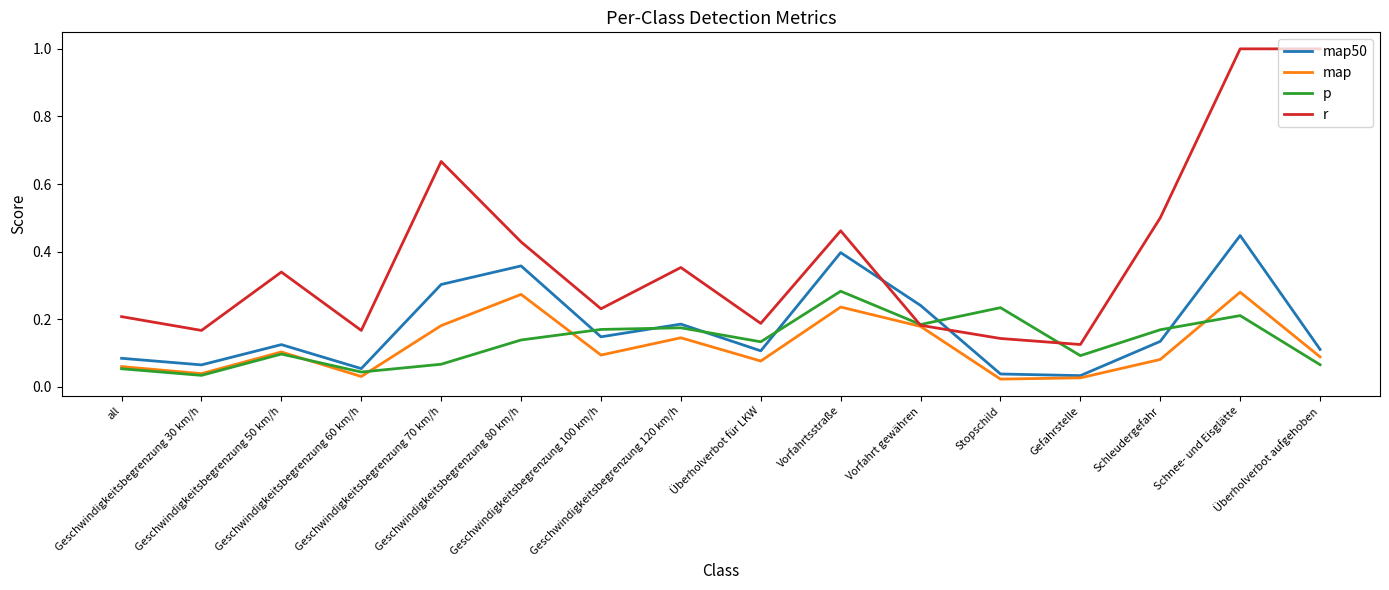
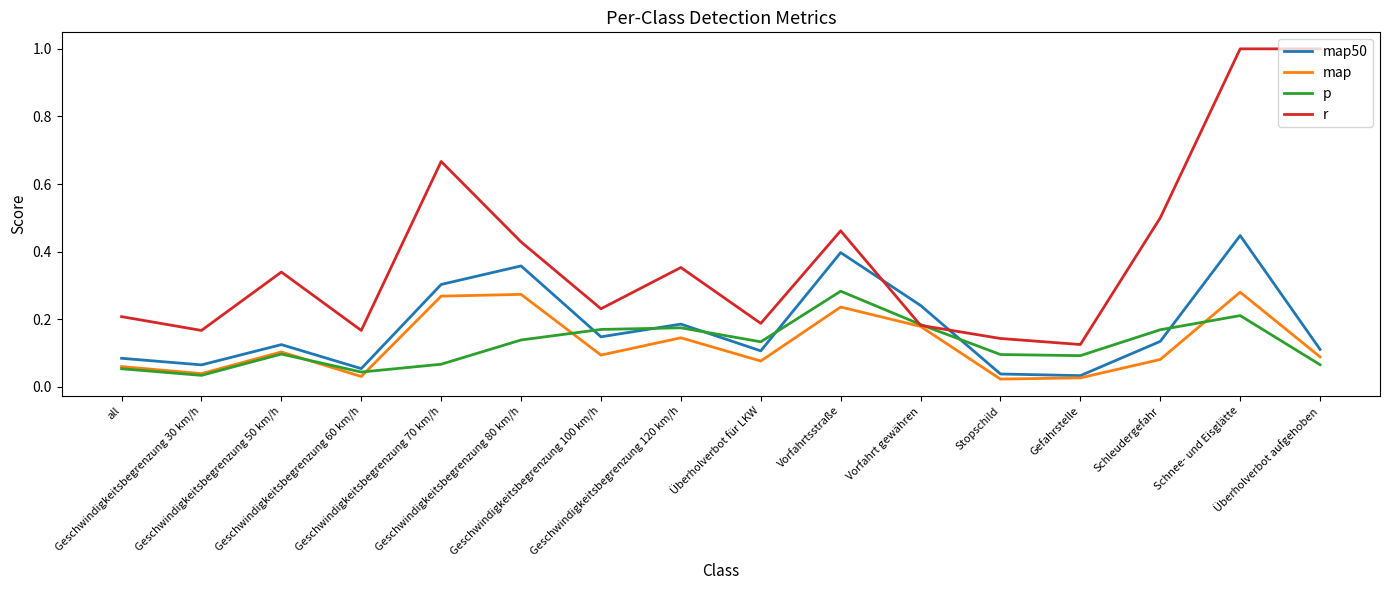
  {
    "map50": {
      "all": 0.08,
      "Geschwindigkeitsbegrenzung 30 km/h": 0.06,
      "Geschwindigkeitsbegrenzung 50 km/h": 0.12,
      "Geschwindigkeitsbegrenzung 60 km/h": 0.05,
      "Geschwindigkeitsbegrenzung 70 km/h": 0.30,
      "Geschwindigkeitsbegrenzung 80 km/h": 0.36,
      "Geschwindigkeitsbegrenzung 100 km/h": 0.15,
      "Geschwindigkeitsbegrenzung 120 km/h": 0.19,
      "Überholverbot für LKW": 0.11,
      "Vorfahrtsstraße": 0.40,
      "Vorfahrt gewähren": 0.24,
      "Stopschild": 0.04,
      "Schleudergefahr": 0.13,
      "Schnee- und Eisglätte": 0.45,
      "Überholverbot aufgehoben": 0.11
    },
    "map": {
      "Geschwindigkeitsbegrenzung 60 km/h": 0.03,
-     "Geschwindigkeitsbegrenzung 70 km/h": 0.18,
+     "Geschwindigkeitsbegrenzung 70 km/h": 0.27,
      "Geschwindigkeitsbegrenzung 80 km/h": 0.27,
      "Geschwindigkeitsbegrenzung 100 km/h": 0.09,
      "Geschwindigkeitsbegrenzung 120 km/h": 0.14,
      "Überholverbot für LKW": 0.08,
      "Vorfahrtsstraße": 0.24,
      "Stopschild": 0.02,
      "Schleudergefahr": 0.08,
      "Schnee- und Eisglätte": 0.28,
      "Überholverbot aufgehoben": 0.09
    },
    "p": {
      "Geschwindigkeitsbegrenzung 60 km/h": 0.04,
      "Geschwindigkeitsbegrenzung 70 km/h": 0.07,
      "Geschwindigkeitsbegrenzung 80 km/h": 0.14,
      "Geschwindigkeitsbegrenzung 100 km/h": 0.17,
      "Geschwindigkeitsbegrenzung 120 km/h": 0.17,
      "Überholverbot für LKW": 0.13,
      "Vorfahrtsstraße": 0.28,
-     "Stopschild": 0.23,
+     "Stopschild": 0.10,
      "Gefahrstelle": 0.09,
      "Schleudergefahr": 0.17,
      "Schnee- und Eisglätte": 0.21,
      "Überholverbot aufgehoben": 0.07
    },
    "r": {
      "all": 0.21,
      "Geschwindigkeitsbegrenzung 30 km/h": 0.17,
      "Geschwindigkeitsbegrenzung 50 km/h": 0.34,
      "Geschwindigkeitsbegrenzung 60 km/h": 0.17,
      "Geschwindigkeitsbegrenzung 70 km/h": 0.67,
      "Geschwindigkeitsbegrenzung 80 km/h": 0.43,
      "Geschwindigkeitsbegrenzung 100 km/h": 0.23,
      "Geschwindigkeitsbegrenzung 120 km/h": 0.35,
      "Überholverbot für LKW": 0.19,
      "Vorfahrtsstraße": 0.46,
      "Stopschild": 0.14,
      "Gefahrstelle": 0.13,
      "Schleudergefahr": 0.50,
      "Schnee- und Eisglätte": 1.00
    }
  }
